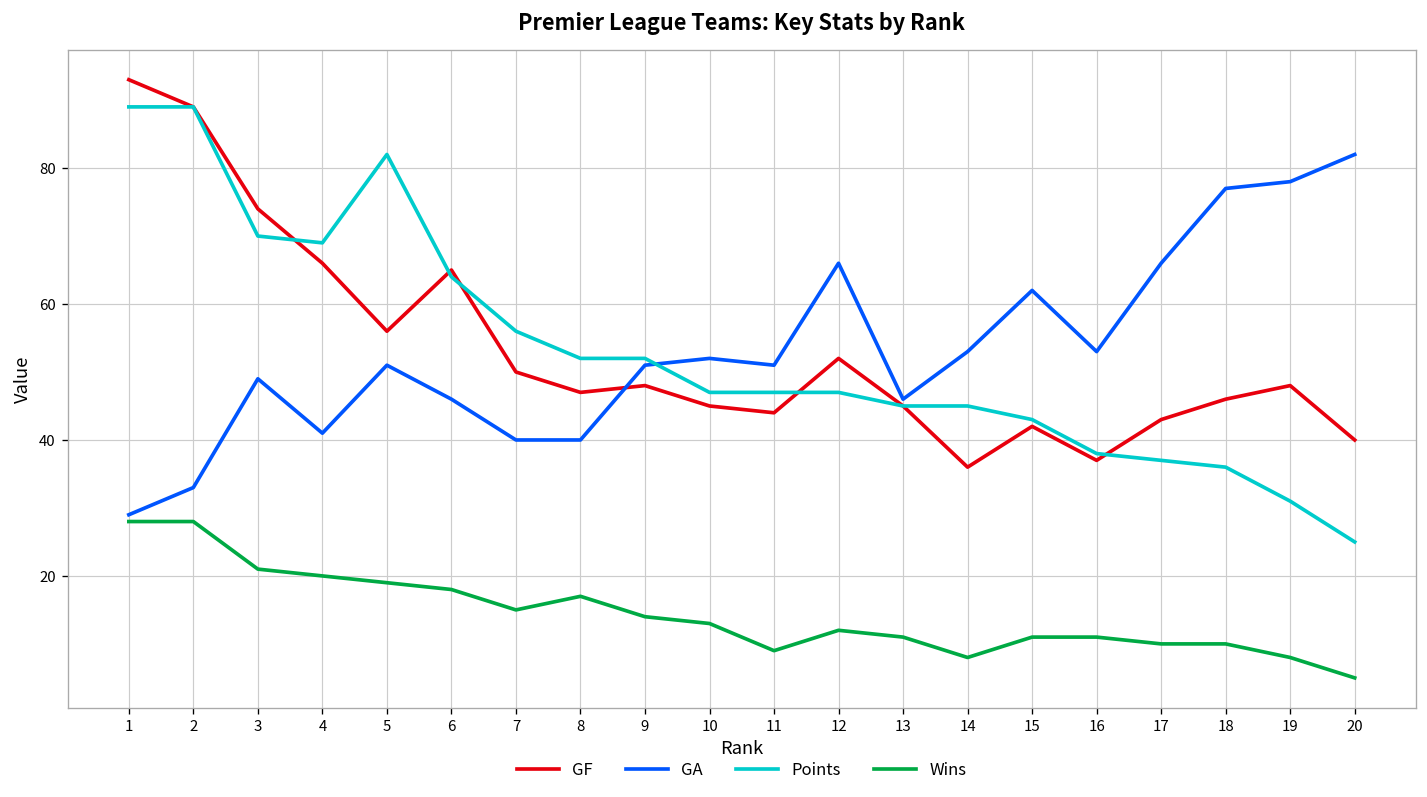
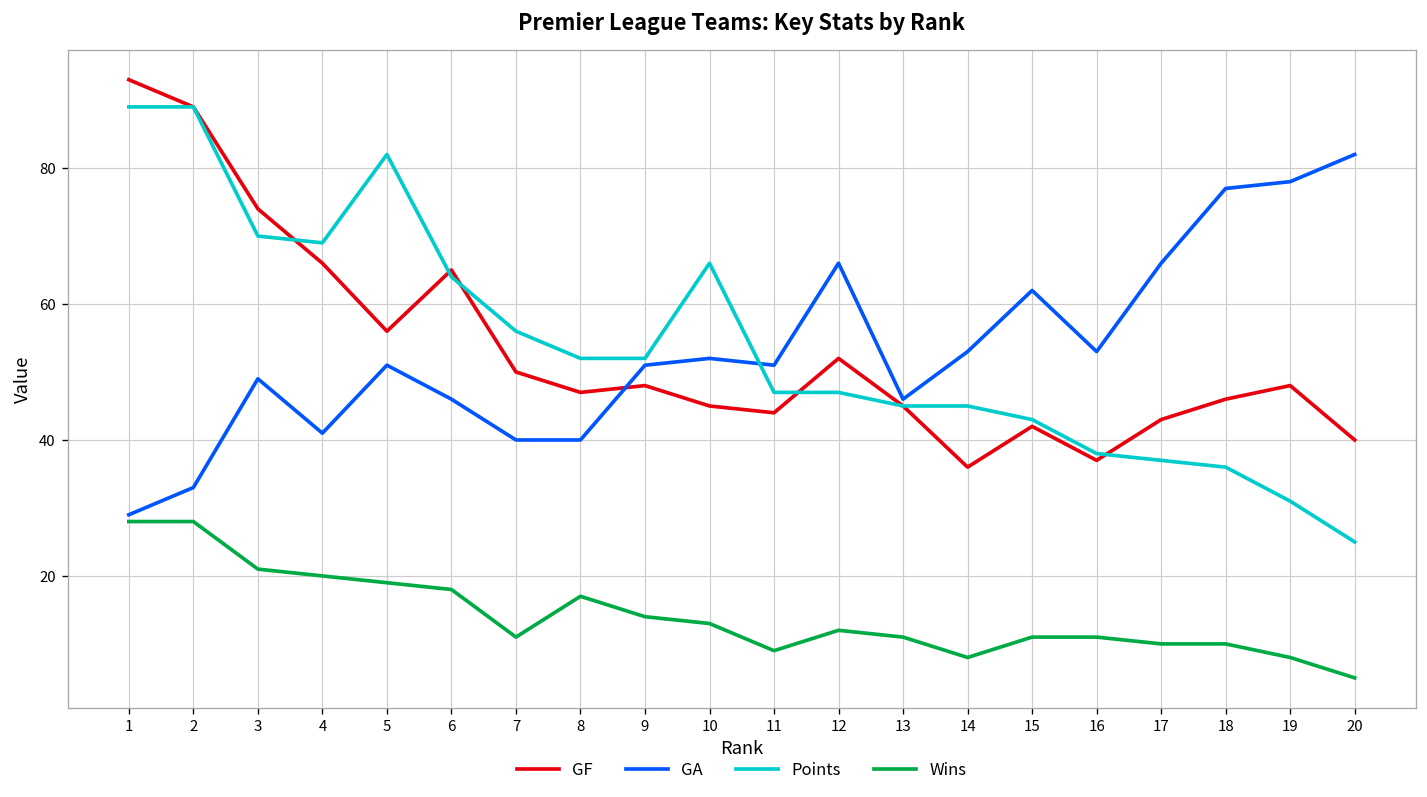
  {
    "GF": {
      "1": 93,
      "3": 74,
      "4": 66,
      "5": 56,
      "6": 65,
      "7": 50,
      "8": 47,
      "9": 48,
      "10": 45,
      "11": 44,
      "12": 52,
      "14": 36,
      "15": 42,
      "16": 37,
      "17": 43,
      "18": 46,
      "19": 48,
      "20": 40
    },
    "GA": {
      "1": 29,
      "2": 33,
      "3": 49,
      "4": 41,
      "5": 51,
      "6": 46,
      "7": 40,
      "8": 40,
      "9": 51,
      "10": 52,
      "11": 51,
      "12": 66,
      "13": 46,
      "14": 53,
      "15": 62,
      "16": 53,
      "17": 66,
      "18": 77,
      "19": 78,
      "20": 82
    },
    "Points": {
      "1": 89,
      "3": 70,
      "4": 69,
      "5": 82,
      "6": 64,
      "7": 56,
      "8": 52,
      "9": 52,
-     "10": 47,
+     "10": 66,
      "11": 47,
      "12": 47,
      "14": 45,
      "15": 43,
      "16": 38,
      "17": 37,
      "18": 36,
      "19": 31,
      "20": 25
    },
    "Wins": {
      "1": 28,
      "2": 28,
      "3": 21,
      "4": 20,
      "5": 19,
      "6": 18,
-     "7": 15,
+     "7": 11,
      "8": 17,
      "9": 14,
      "10": 13,
      "11": 9,
      "12": 12,
      "13": 11,
      "14": 8,
      "15": 11,
      "16": 11,
      "17": 10,
      "18": 10,
      "19": 8,
      "20": 5
    }
  }
